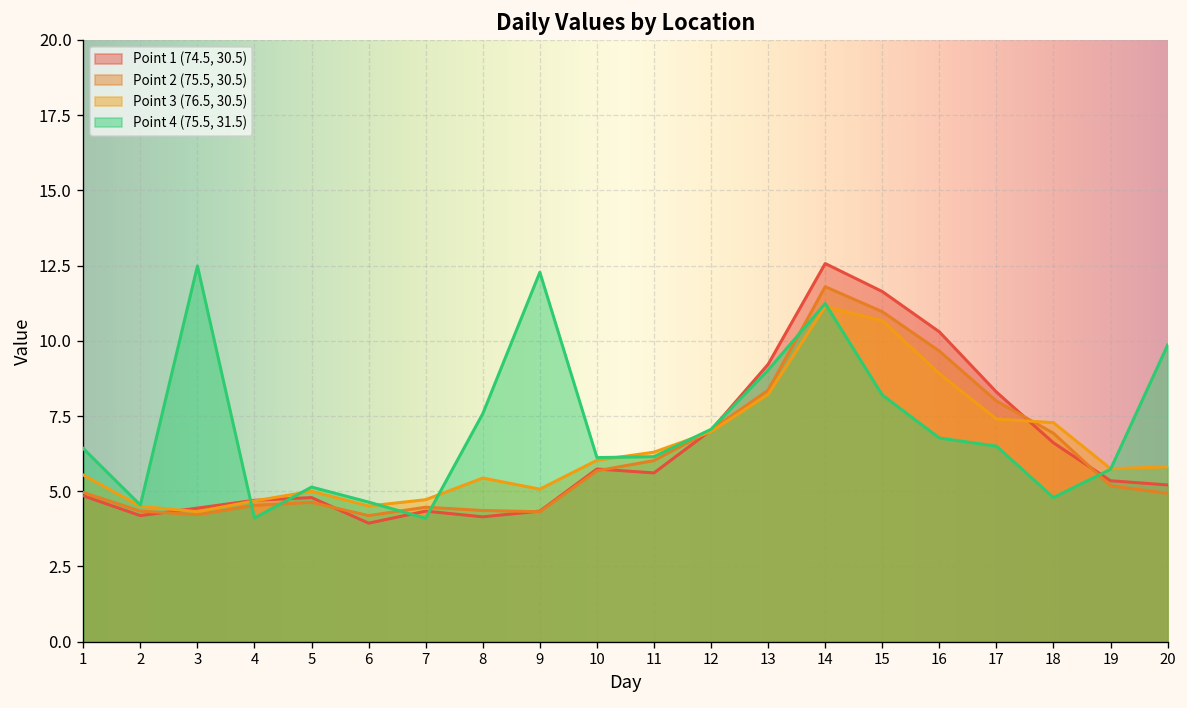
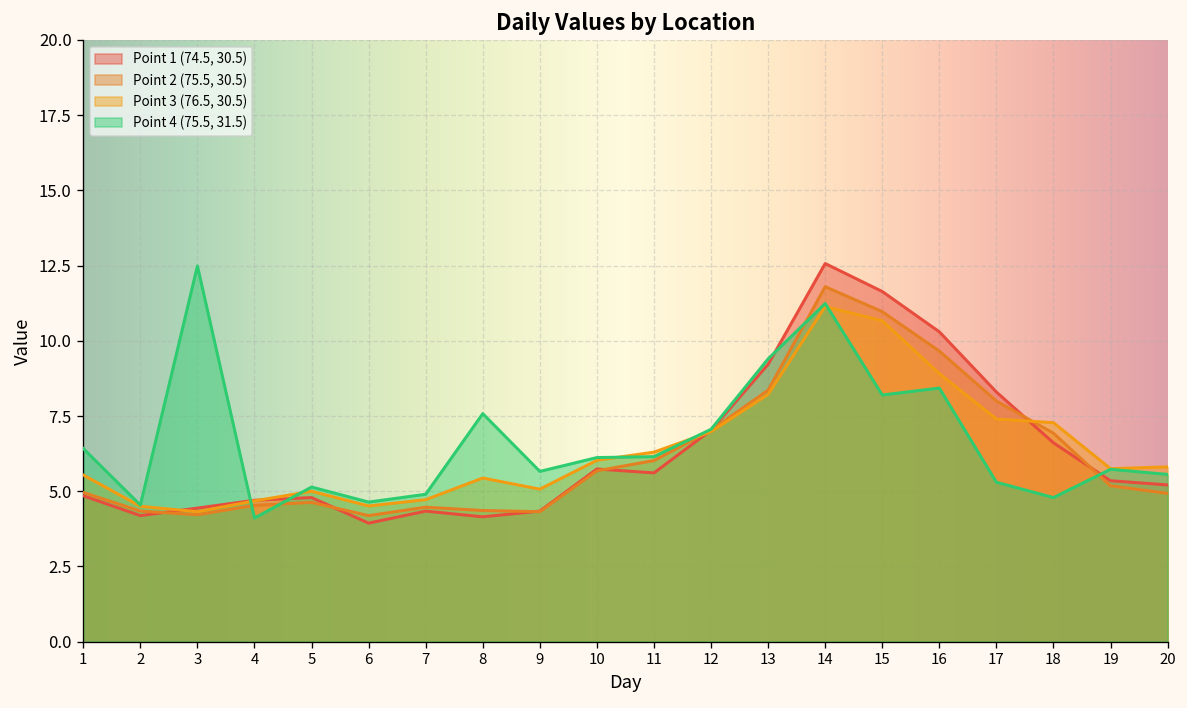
  {
    "Point 4 (75.5, 31.5)": {
      "1": 6.4,
      "3": 12.5,
      "4": 4.1,
      "5": 5.1,
      "6": 4.6,
-     "7": 4.1,
+     "7": 4.9,
      "8": 7.6,
-     "9": 12.3,
+     "9": 5.7,
      "11": 6.2,
-     "13": 9.0,
+     "13": 9.4,
      "15": 8.2,
-     "16": 6.8,
-     "17": 6.5,
+     "16": 8.4,
+     "17": 5.3,
      "18": 4.8,
-     "20": 9.9
+     "20": 5.6
    }
  }
